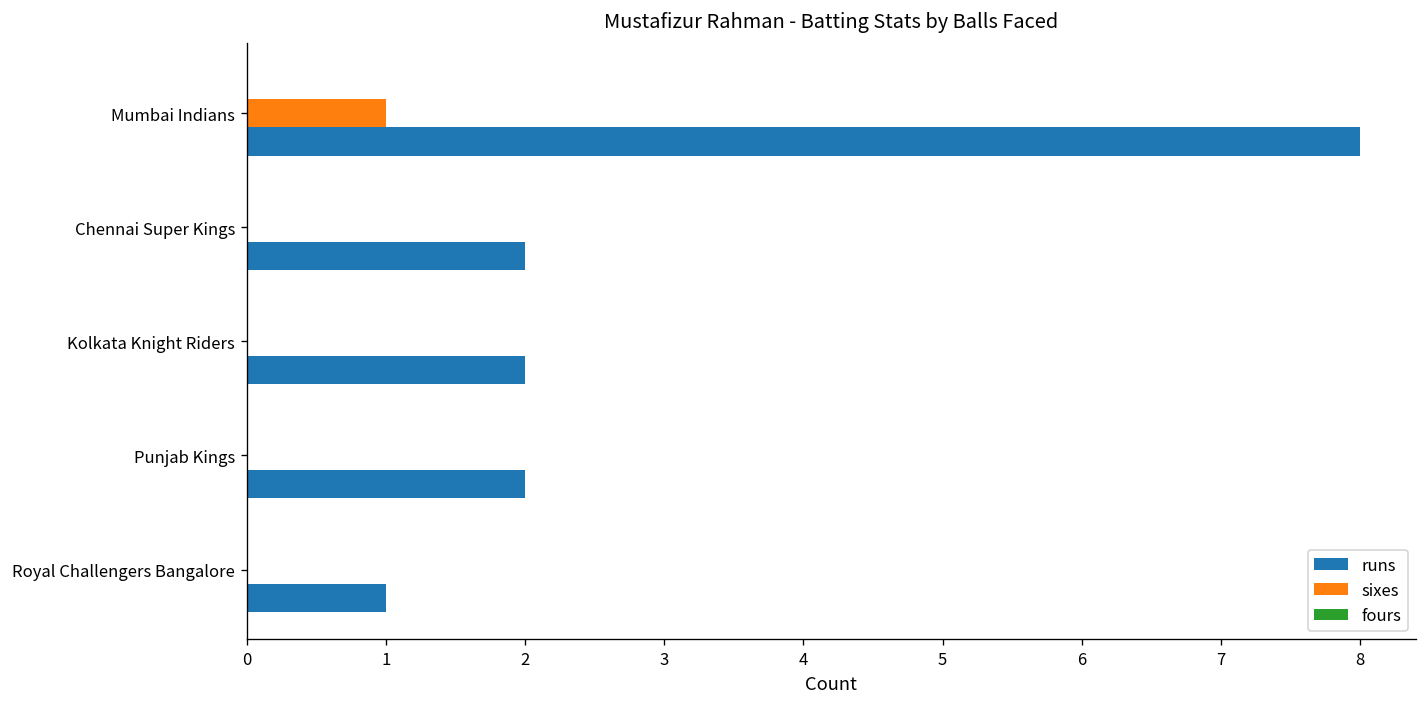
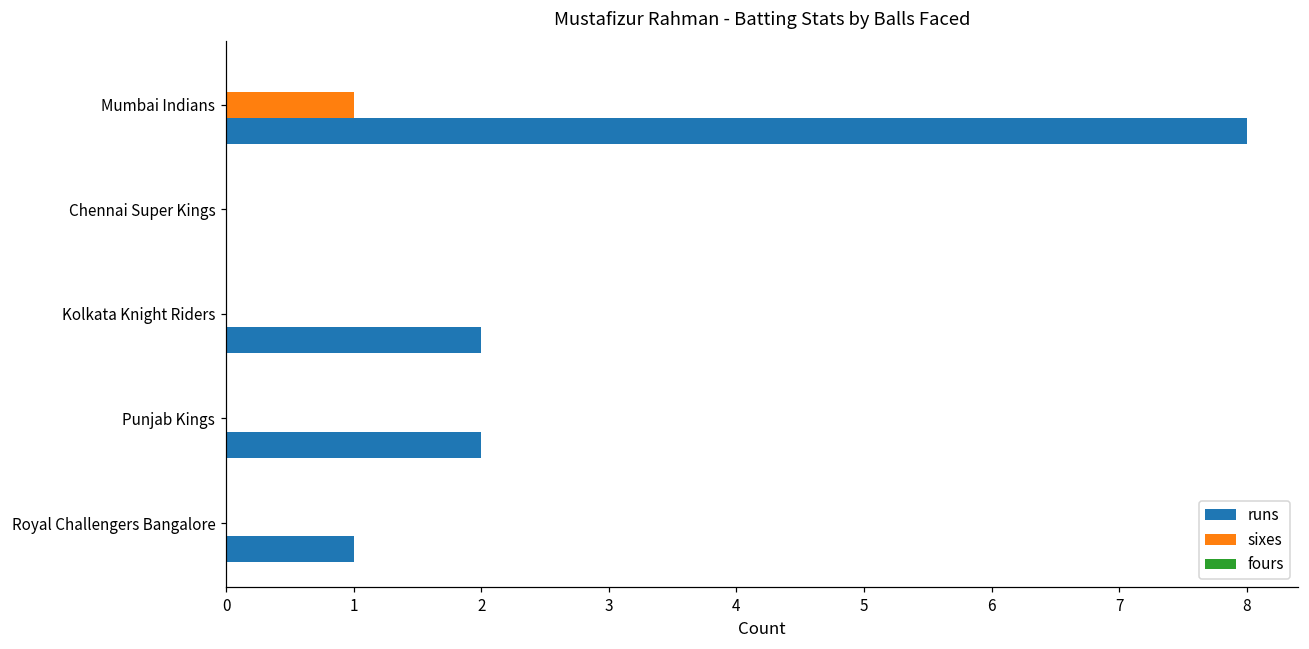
  {
    "runs": {
      "Mumbai Indians": 8,
-     "Chennai Super Kings": 2,
+     "Chennai Super Kings": 0,
      "Kolkata Knight Riders": 2,
      "Punjab Kings": 2,
      "Royal Challengers Bangalore": 1
    },
    "sixes": {
      "Mumbai Indians": 1,
      "Chennai Super Kings": 0,
      "Kolkata Knight Riders": 0,
      "Punjab Kings": 0,
      "Royal Challengers Bangalore": 0
    },
    "fours": {
      "Mumbai Indians": 0,
      "Chennai Super Kings": 0,
      "Kolkata Knight Riders": 0,
      "Punjab Kings": 0,
      "Royal Challengers Bangalore": 0
    }
  }
